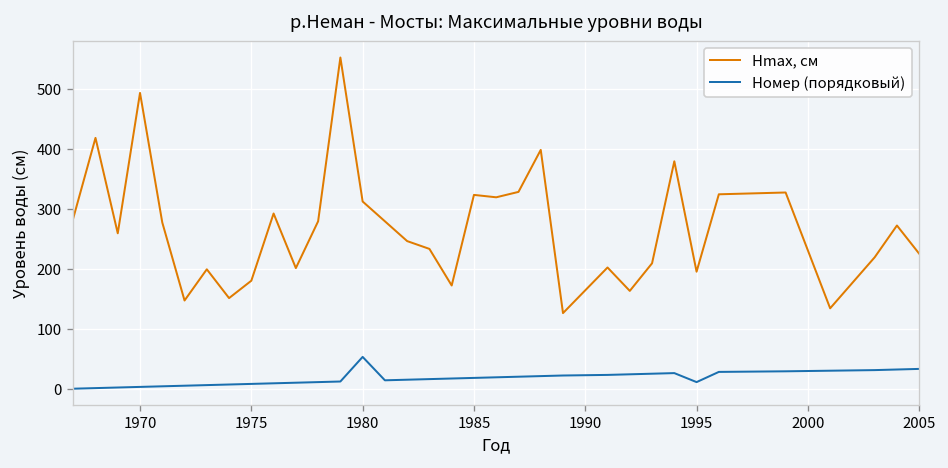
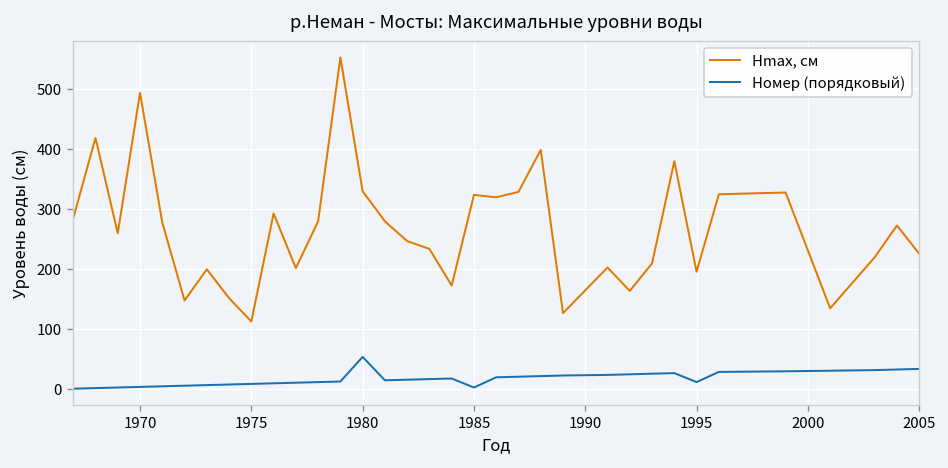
  {
    "Hmax, см": {
      "1970": 490,
-     "1975": 180,
-     "1980": 310,
+     "1975": 110,
+     "1980": 330,
      "1985": 320,
      "1995": 200,
      "2005": 230
    },
    "Номер (порядковый)": {
      "1970": 0,
      "1975": 10,
      "1980": 50,
-     "1985": 20,
+     "1985": 0,
      "1995": 10,
      "2005": 30
    }
  }
